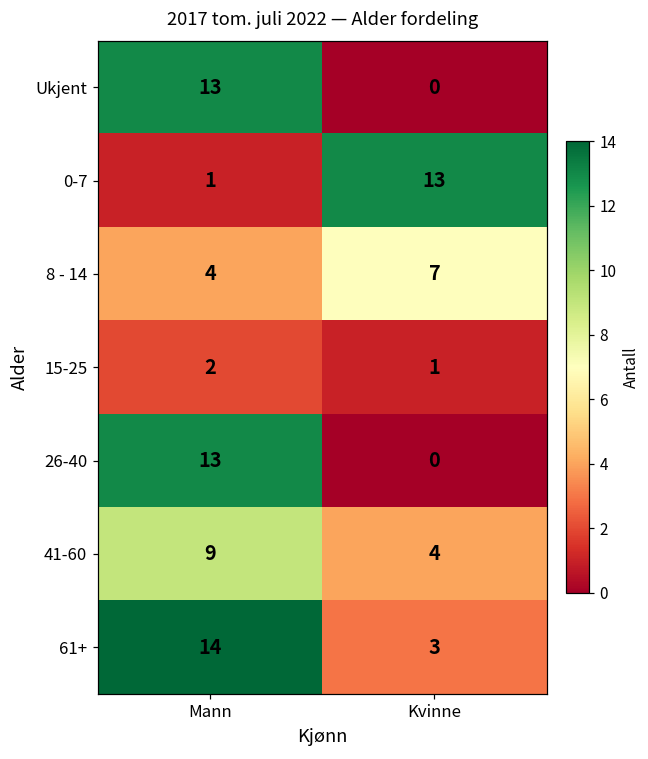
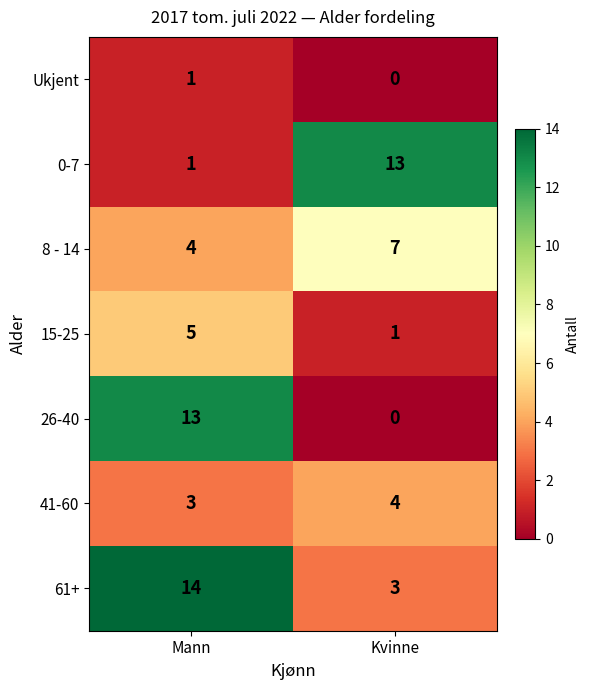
  {
    "Ukjent": {
-     "Mann": 13,
+     "Mann": 1,
      "Kvinne": 0
    },
    "0-7": {
      "Mann": 1,
      "Kvinne": 13
    },
    "8 - 14": {
      "Mann": 4,
      "Kvinne": 7
    },
    "15-25": {
-     "Mann": 2,
+     "Mann": 5,
      "Kvinne": 1
    },
    "26-40": {
      "Mann": 13,
      "Kvinne": 0
    },
    "41-60": {
-     "Mann": 9,
+     "Mann": 3,
      "Kvinne": 4
    },
    "61+": {
      "Mann": 14,
      "Kvinne": 3
    }
  }
